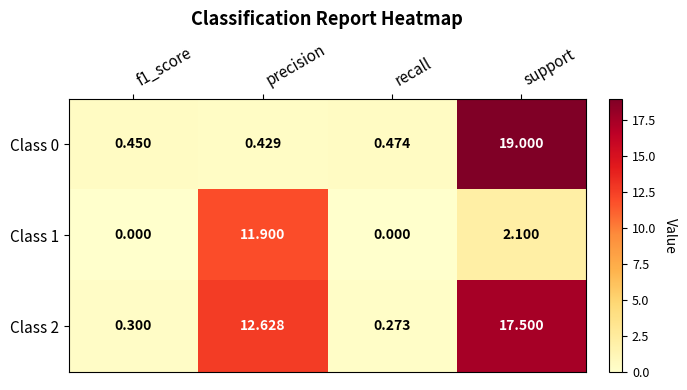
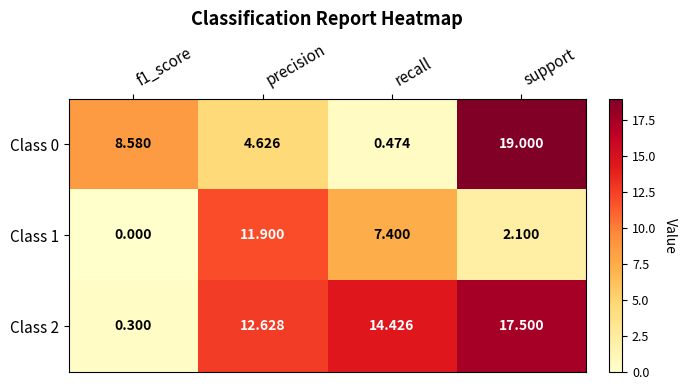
  {
    "Class 0": {
-     "f1_score": 0.450,
-     "precision": 0.429,
+     "f1_score": 8.580,
+     "precision": 4.626,
      "recall": 0.474,
      "support": 19.000
    },
    "Class 1": {
      "f1_score": 0.000,
      "precision": 11.900,
-     "recall": 0.000,
+     "recall": 7.400,
      "support": 2.100
    },
    "Class 2": {
      "f1_score": 0.300,
      "precision": 12.628,
-     "recall": 0.273,
+     "recall": 14.426,
      "support": 17.500
    }
  }
